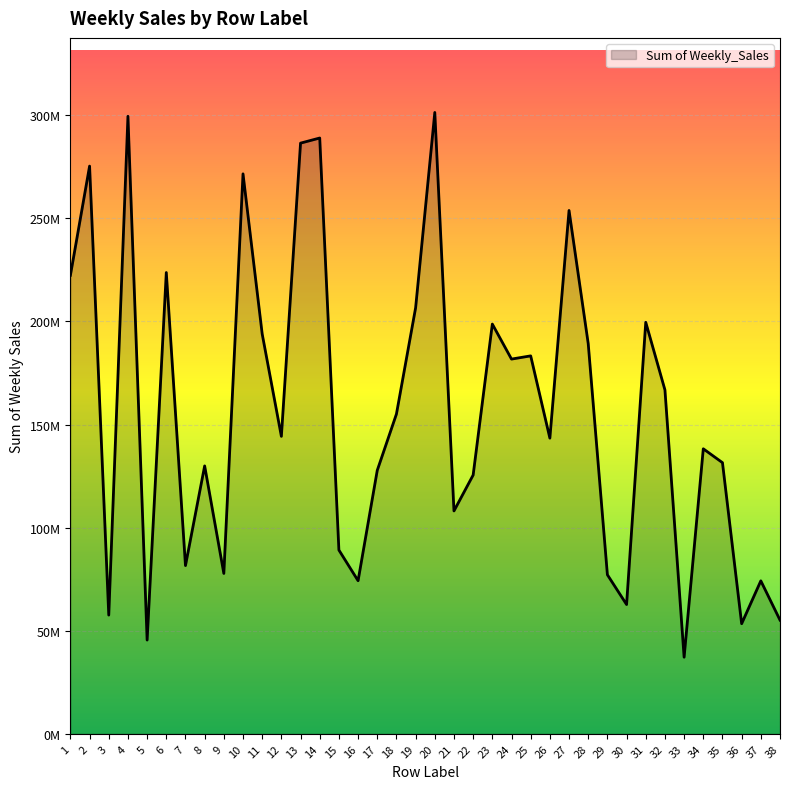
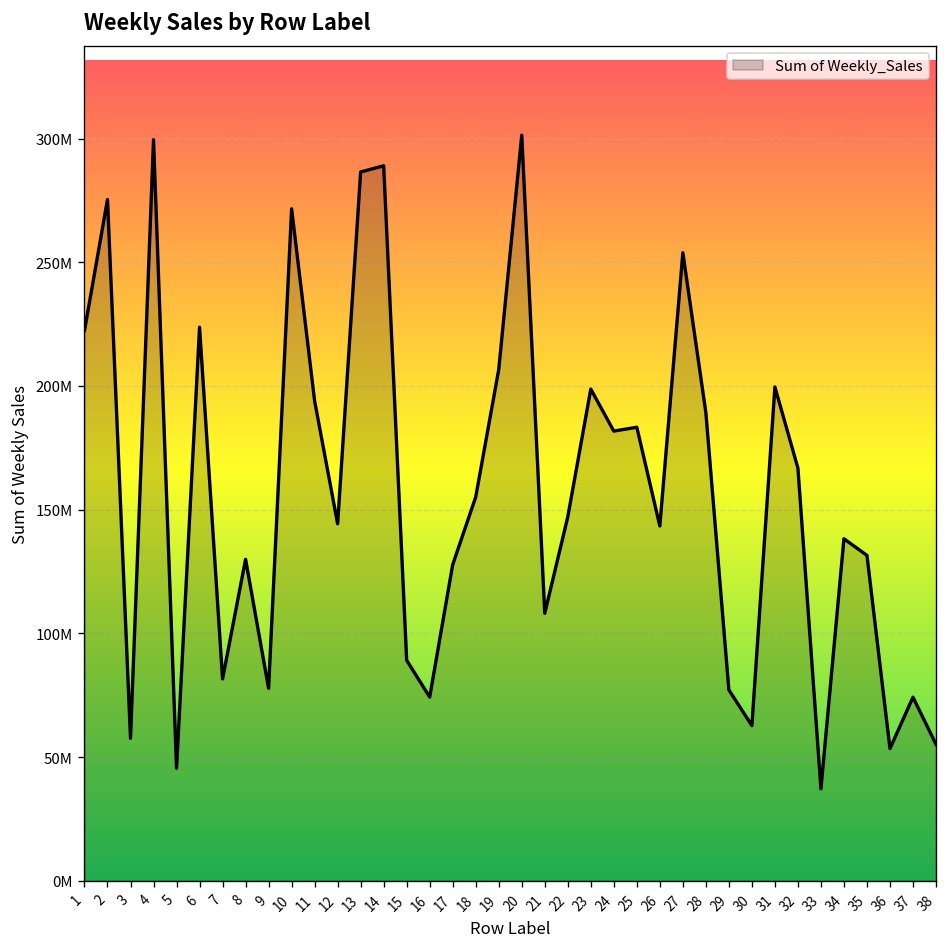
  {
    "1": 222000000,
    "2": 275000000,
    "3": 58000000,
    "4": 300000000,
    "5": 45000000,
    "6": 224000000,
    "7": 82000000,
    "8": 130000000,
    "9": 78000000,
    "10": 272000000,
    "11": 194000000,
    "12": 144000000,
    "13": 287000000,
    "14": 289000000,
    "15": 89000000,
    "16": 74000000,
    "17": 128000000,
    "18": 155000000,
    "19": 207000000,
    "20": 301000000,
    "21": 108000000,
-   "22": 126000000,
+   "22": 147000000,
    "23": 199000000,
    "24": 182000000,
    "25": 183000000,
    "26": 143000000,
    "27": 254000000,
    "28": 189000000,
    "29": 77000000,
    "30": 63000000,
    "31": 200000000,
    "32": 167000000,
    "33": 37000000,
    "34": 138000000,
    "35": 132000000,
    "36": 53000000,
    "37": 74000000,
    "38": 55000000
  }
